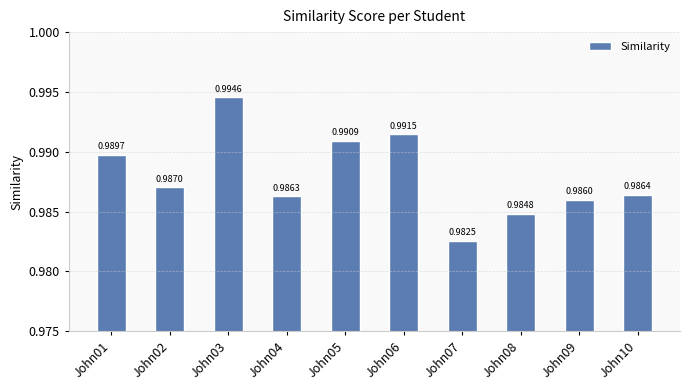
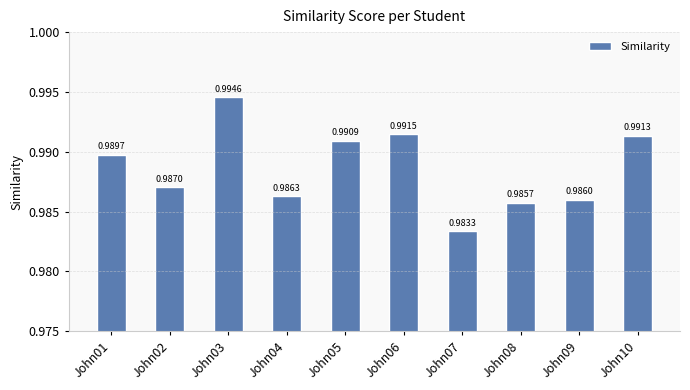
  {
    "John01": 0.9897,
    "John02": 0.9870,
    "John03": 0.9946,
    "John04": 0.9863,
    "John05": 0.9909,
    "John06": 0.9915,
-   "John07": 0.9825,
-   "John08": 0.9848,
+   "John07": 0.9833,
+   "John08": 0.9857,
    "John09": 0.9860,
-   "John10": 0.9864
+   "John10": 0.9913
  }
